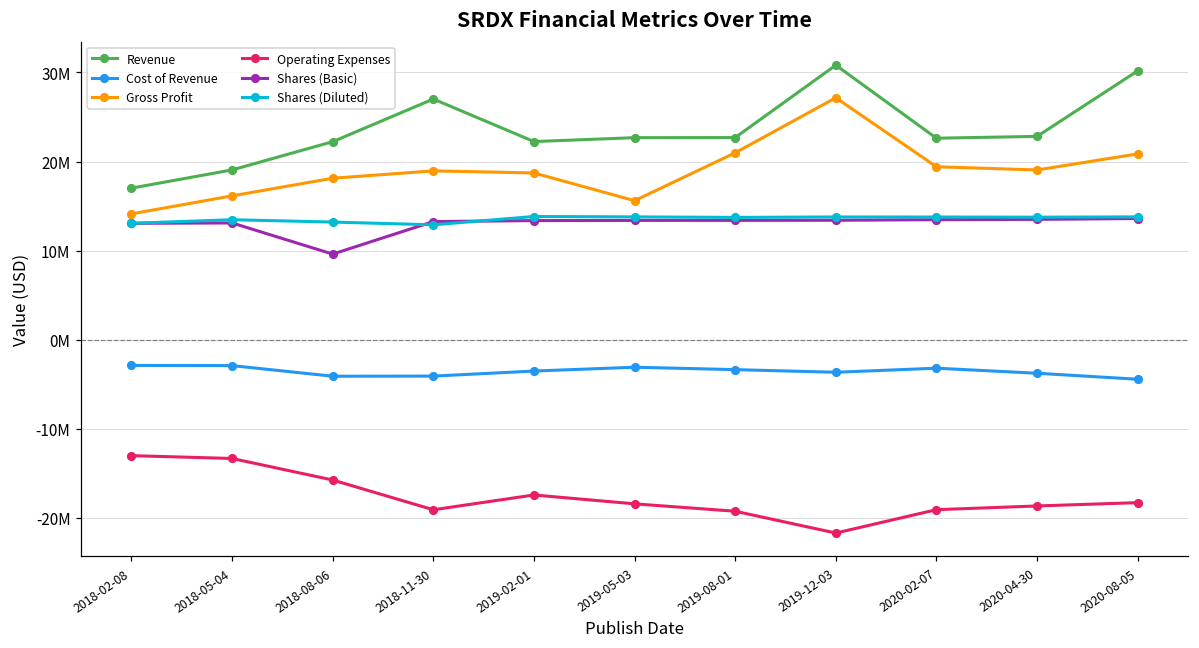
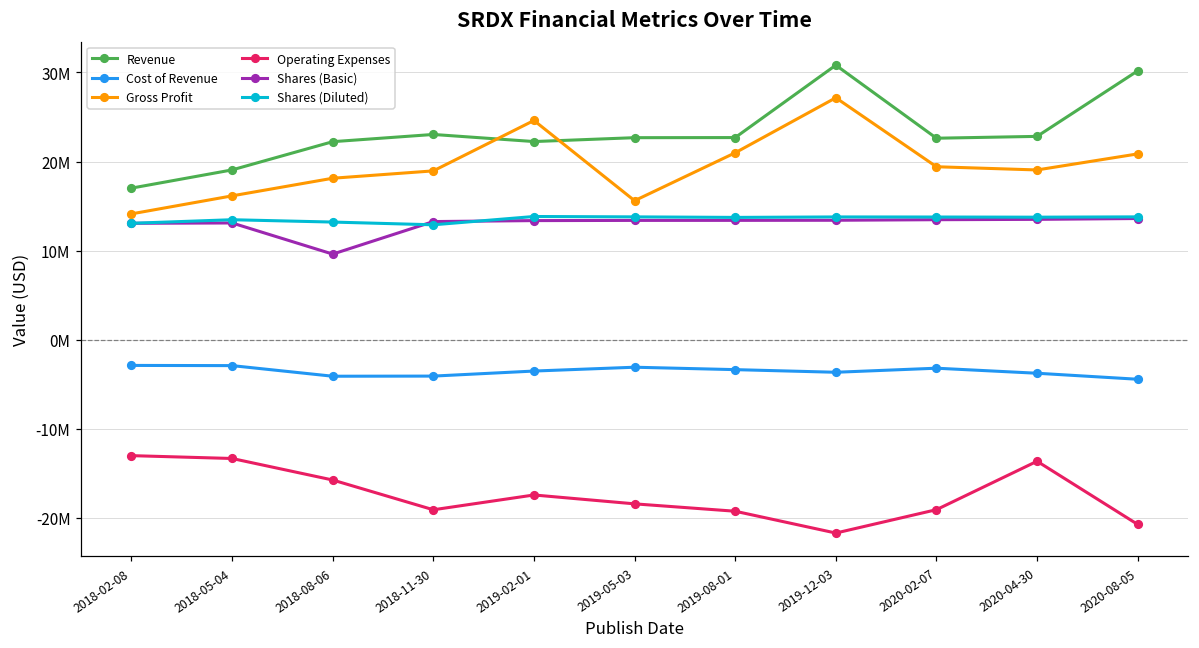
  {
    "Revenue": {
      "2018-02-08": 17000000,
      "2018-05-04": 19000000,
      "2018-08-06": 22000000,
-     "2018-11-30": 27000000,
+     "2018-11-30": 23000000,
      "2019-02-01": 22000000,
      "2019-05-03": 23000000,
      "2019-08-01": 23000000,
      "2019-12-03": 31000000,
      "2020-02-07": 23000000,
      "2020-04-30": 23000000,
      "2020-08-05": 30000000
    },
    "Gross Profit": {
      "2018-02-08": 14000000,
      "2018-05-04": 16000000,
      "2018-08-06": 18000000,
      "2018-11-30": 19000000,
-     "2019-02-01": 19000000,
+     "2019-02-01": 25000000,
      "2019-05-03": 16000000,
      "2019-08-01": 21000000,
      "2019-12-03": 27000000,
      "2020-02-07": 19000000,
      "2020-04-30": 19000000,
      "2020-08-05": 21000000
    },
    "Operating Expenses": {
      "2018-02-08": -13000000,
      "2018-05-04": -13000000,
      "2018-08-06": -16000000,
      "2018-11-30": -19000000,
      "2019-02-01": -17000000,
      "2019-05-03": -18000000,
      "2019-08-01": -19000000,
      "2019-12-03": -22000000,
      "2020-02-07": -19000000,
-     "2020-04-30": -19000000,
-     "2020-08-05": -18000000
+     "2020-04-30": -14000000,
+     "2020-08-05": -21000000
    },
    "Shares (Basic)": {
      "2018-05-04": 13000000,
      "2018-08-06": 10000000,
      "2018-11-30": 13000000,
      "2019-02-01": 13000000,
      "2019-05-03": 13000000,
      "2019-08-01": 13000000,
      "2019-12-03": 13000000
    }
  }
